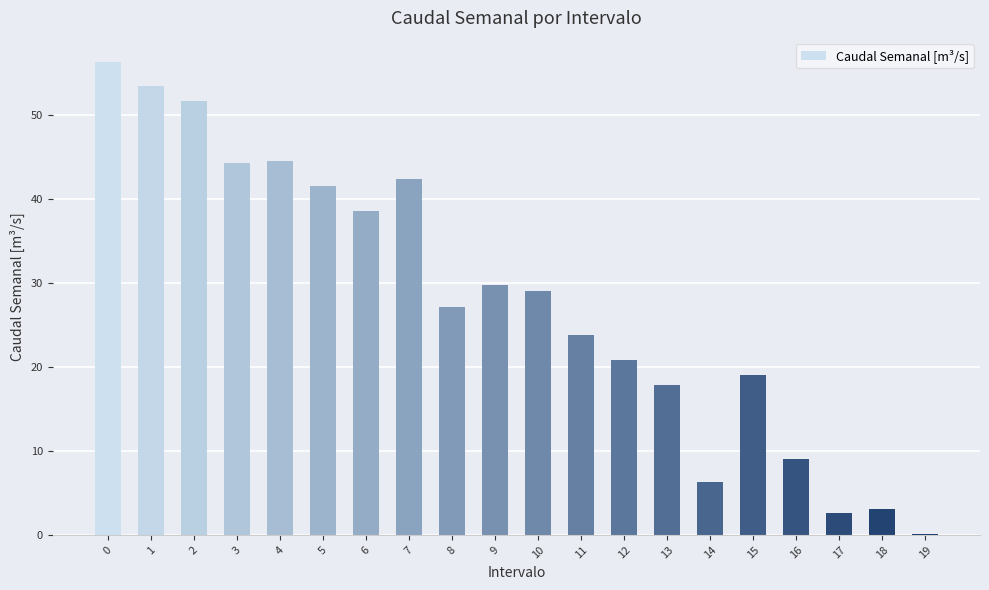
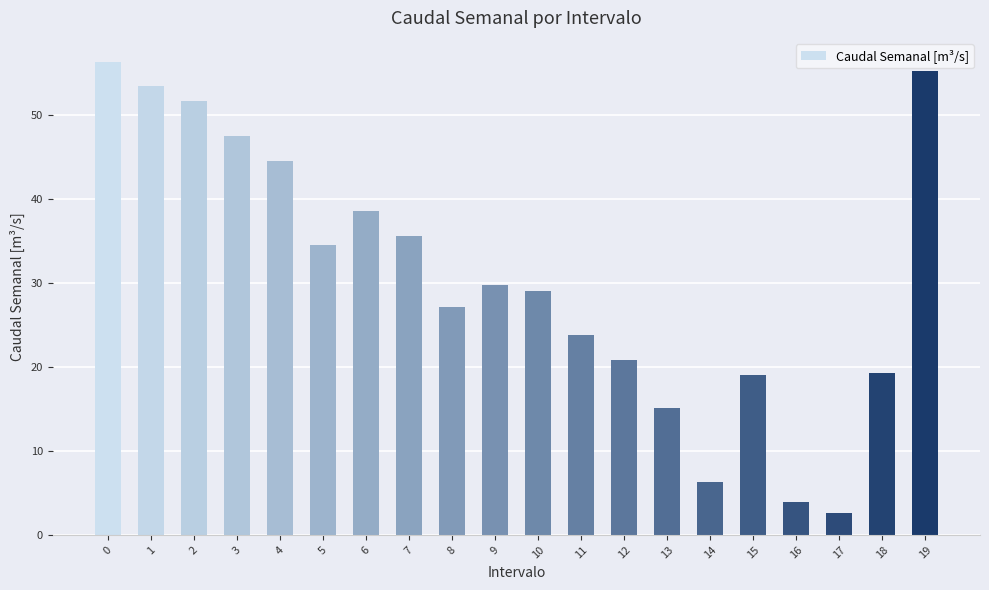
  {
    "0": 56,
    "1": 53,
    "2": 52,
-   "3": 44,
+   "3": 47,
    "4": 44,
-   "5": 42,
+   "5": 34,
    "6": 39,
-   "7": 42,
+   "7": 36,
    "8": 27,
    "9": 30,
    "10": 29,
    "11": 24,
    "12": 21,
-   "13": 18,
+   "13": 15,
    "14": 6,
    "15": 19,
-   "16": 9,
+   "16": 4,
    "17": 3,
-   "18": 3,
-   "19": 0
+   "18": 19,
+   "19": 55
  }
